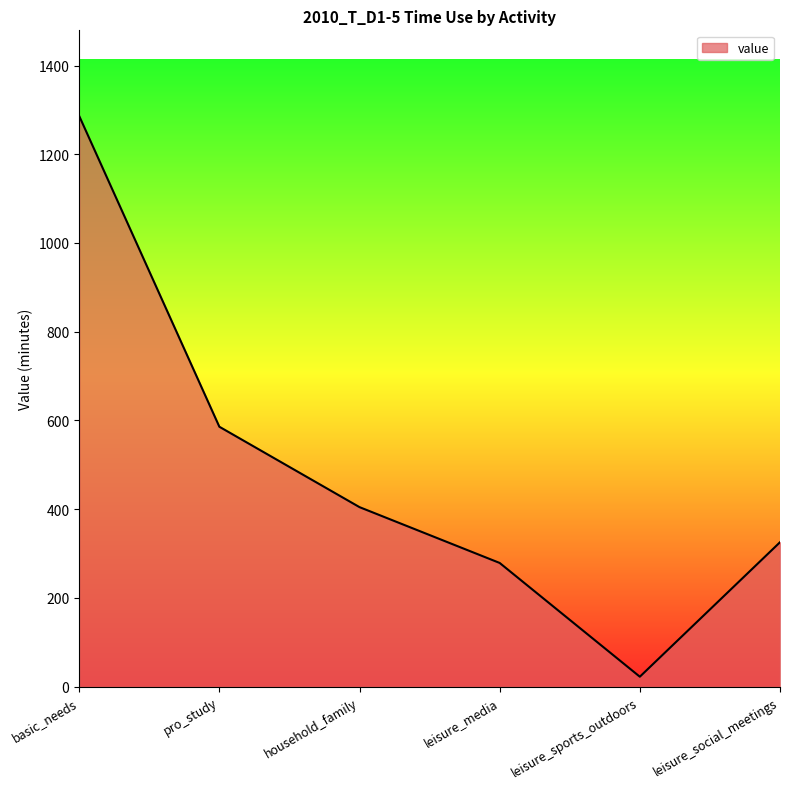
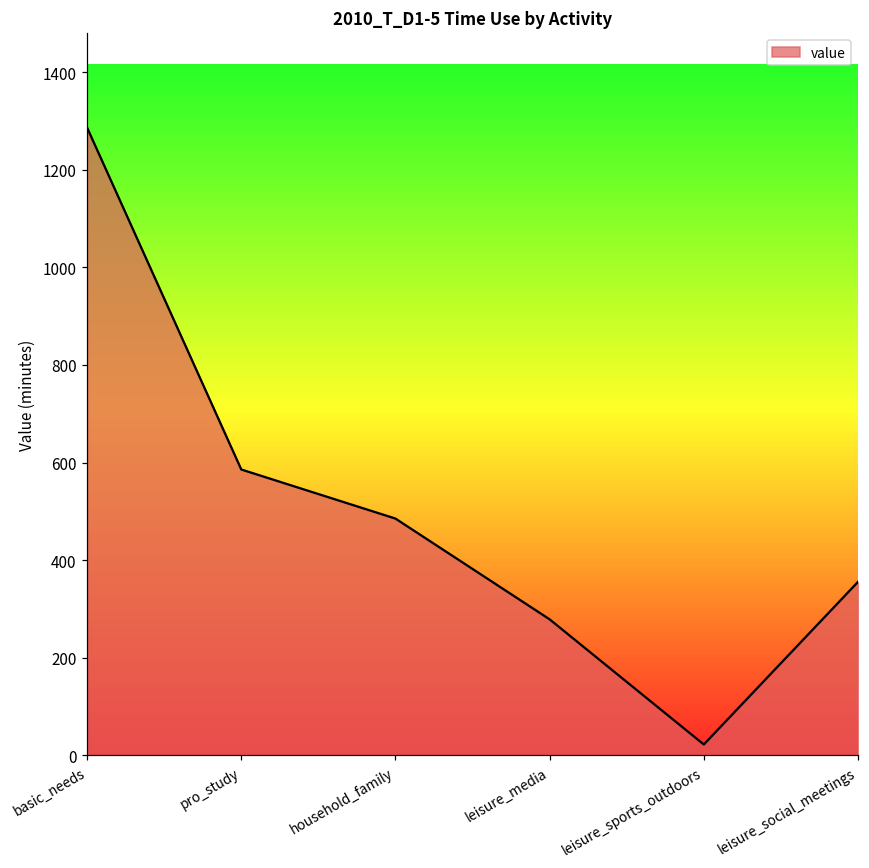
  {
    "basic_needs": 1290,
    "pro_study": 590,
-   "household_family": 400,
+   "household_family": 490,
    "leisure_media": 280,
    "leisure_sports_outdoors": 20,
-   "leisure_social_meetings": 330
+   "leisure_social_meetings": 360
  }
